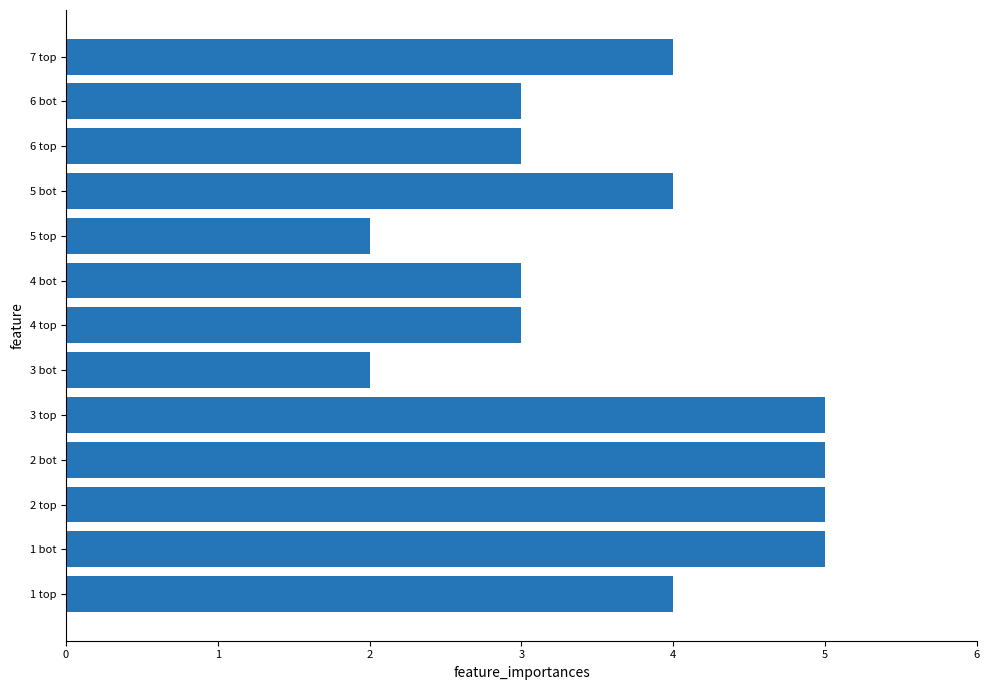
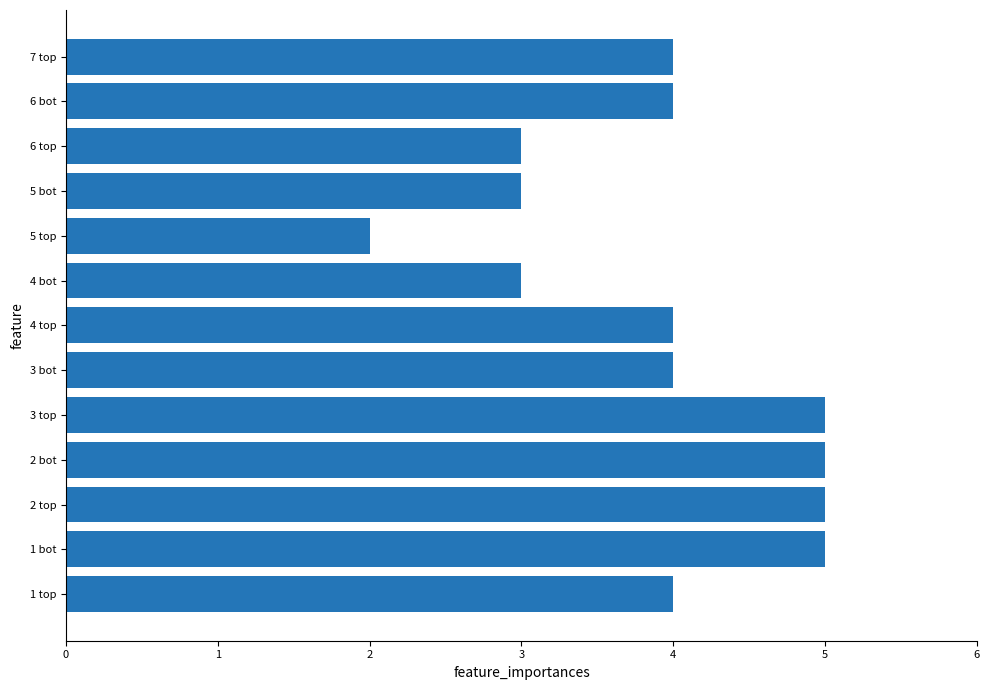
  {
    "7 top": 4,
-   "6 bot": 3,
+   "6 bot": 4,
    "6 top": 3,
-   "5 bot": 4,
+   "5 bot": 3,
    "5 top": 2,
    "4 bot": 3,
-   "4 top": 3,
-   "3 bot": 2,
+   "4 top": 4,
+   "3 bot": 4,
    "3 top": 5,
    "2 bot": 5,
    "2 top": 5,
    "1 bot": 5,
    "1 top": 4
  }
